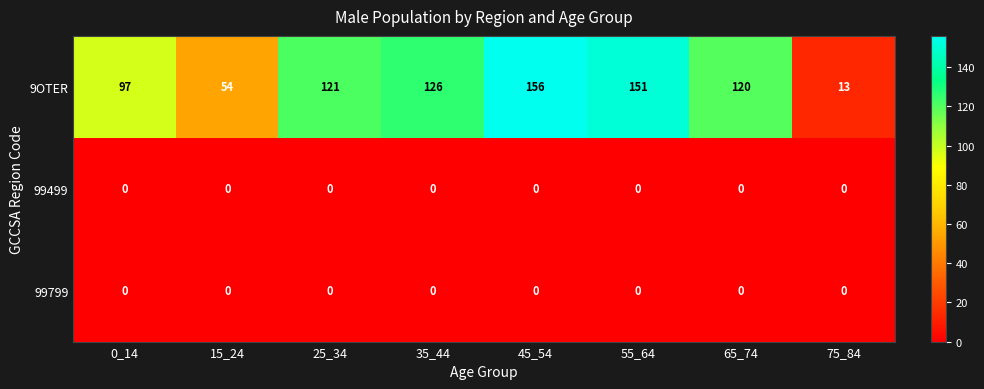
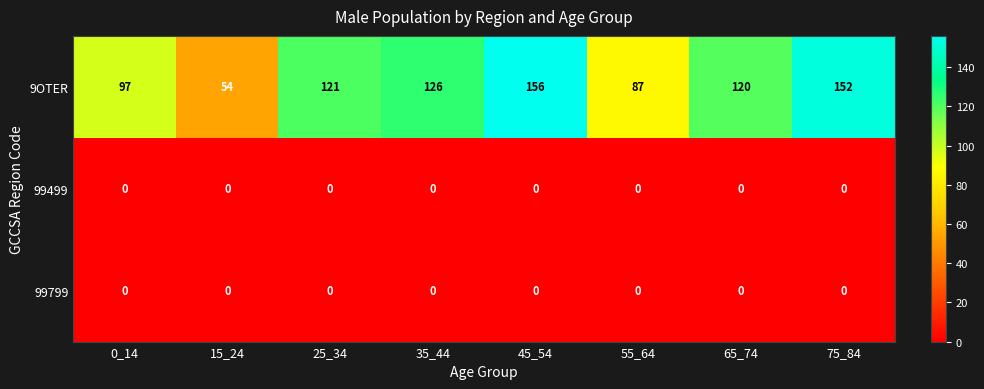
  {
    "9OTER": {
      "0_14": 97,
      "15_24": 54,
      "25_34": 121,
      "35_44": 126,
      "45_54": 156,
-     "55_64": 151,
+     "55_64": 87,
      "65_74": 120,
-     "75_84": 13
+     "75_84": 152
    },
    "99499": {
      "0_14": 0,
      "15_24": 0,
      "25_34": 0,
      "35_44": 0,
      "45_54": 0,
      "55_64": 0,
      "65_74": 0,
      "75_84": 0
    },
    "99799": {
      "0_14": 0,
      "15_24": 0,
      "25_34": 0,
      "35_44": 0,
      "45_54": 0,
      "55_64": 0,
      "65_74": 0,
      "75_84": 0
    }
  }
